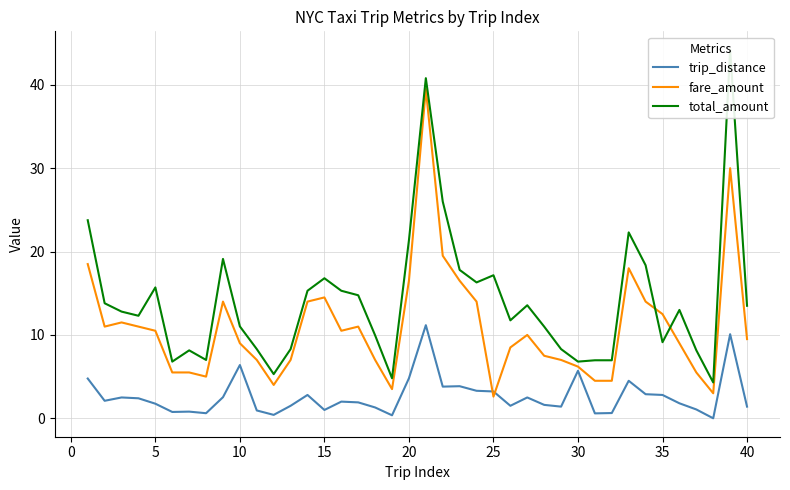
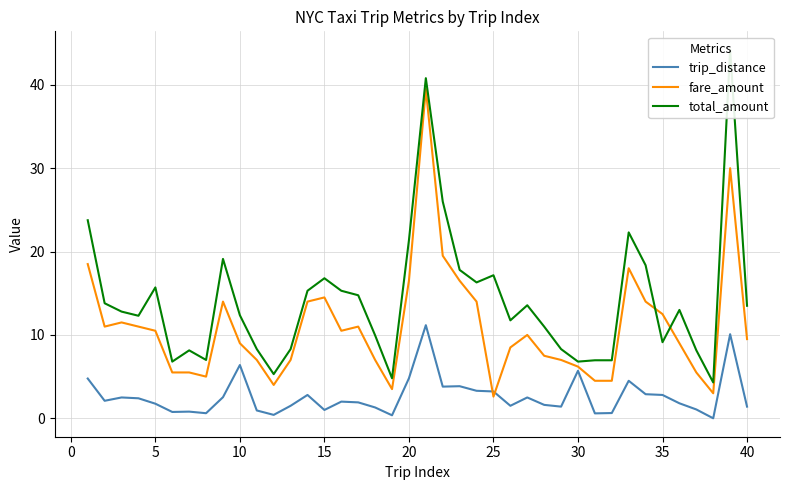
  {
    "trip_distance": {
      "5": 2,
      "10": 6,
      "15": 1,
      "20": 5,
      "25": 3,
      "30": 6,
      "35": 3,
      "40": 1
    },
    "fare_amount": {
      "5": 11,
      "10": 9,
      "15": 15,
      "20": 17,
      "25": 3,
      "30": 6,
      "35": 13,
      "40": 10
    },
    "total_amount": {
      "5": 16,
-     "10": 11,
+     "10": 12,
      "15": 17,
      "20": 21,
      "25": 17,
      "30": 7,
      "35": 9,
      "40": 14
    }
  }
